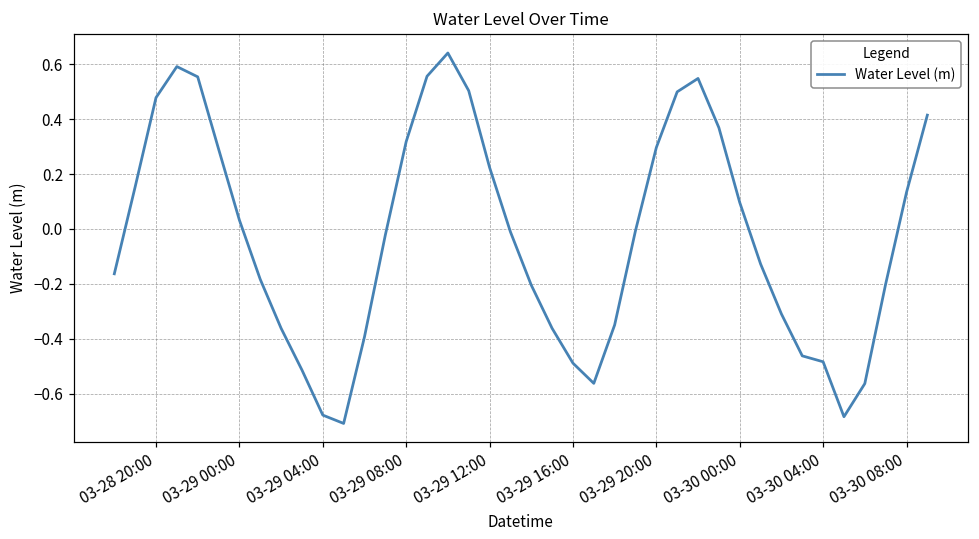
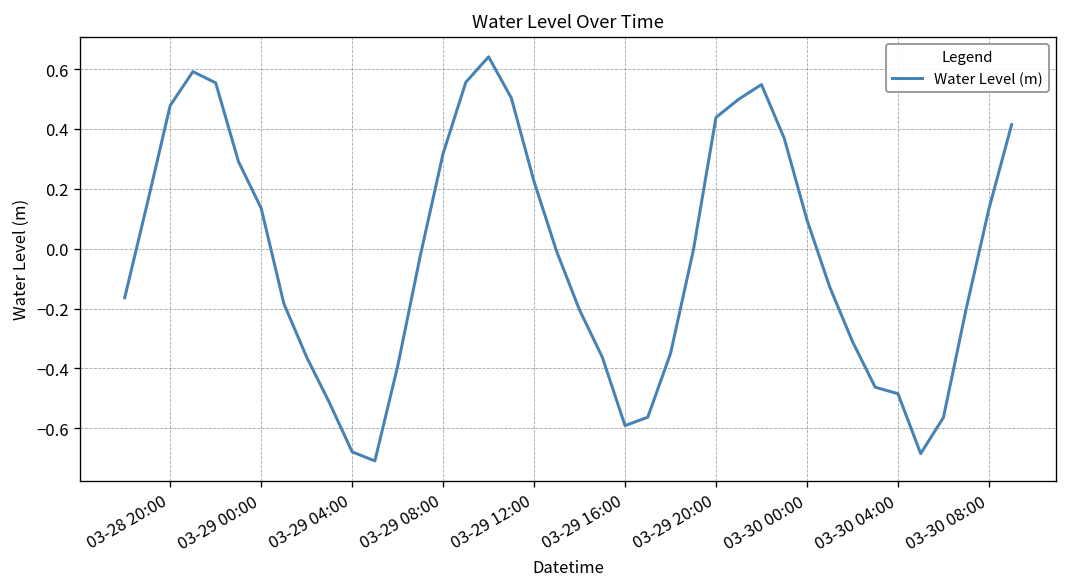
  {
    "03-28 20:00": 0.48,
-   "03-29 00:00": 0.03,
+   "03-29 00:00": 0.14,
    "03-29 04:00": -0.68,
    "03-29 08:00": 0.32,
    "03-29 12:00": 0.22,
-   "03-29 16:00": -0.49,
-   "03-29 20:00": 0.30,
+   "03-29 16:00": -0.59,
+   "03-29 20:00": 0.44,
    "03-30 00:00": 0.10,
    "03-30 04:00": -0.48,
    "03-30 08:00": 0.13
  }
